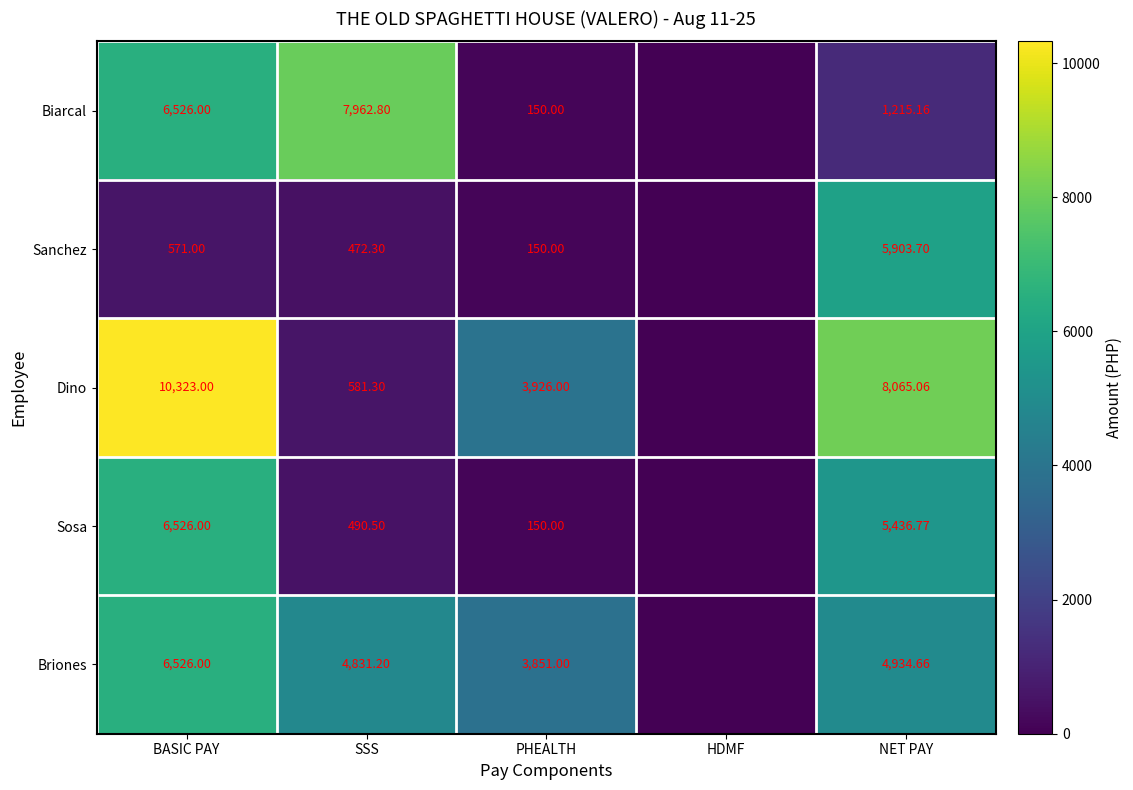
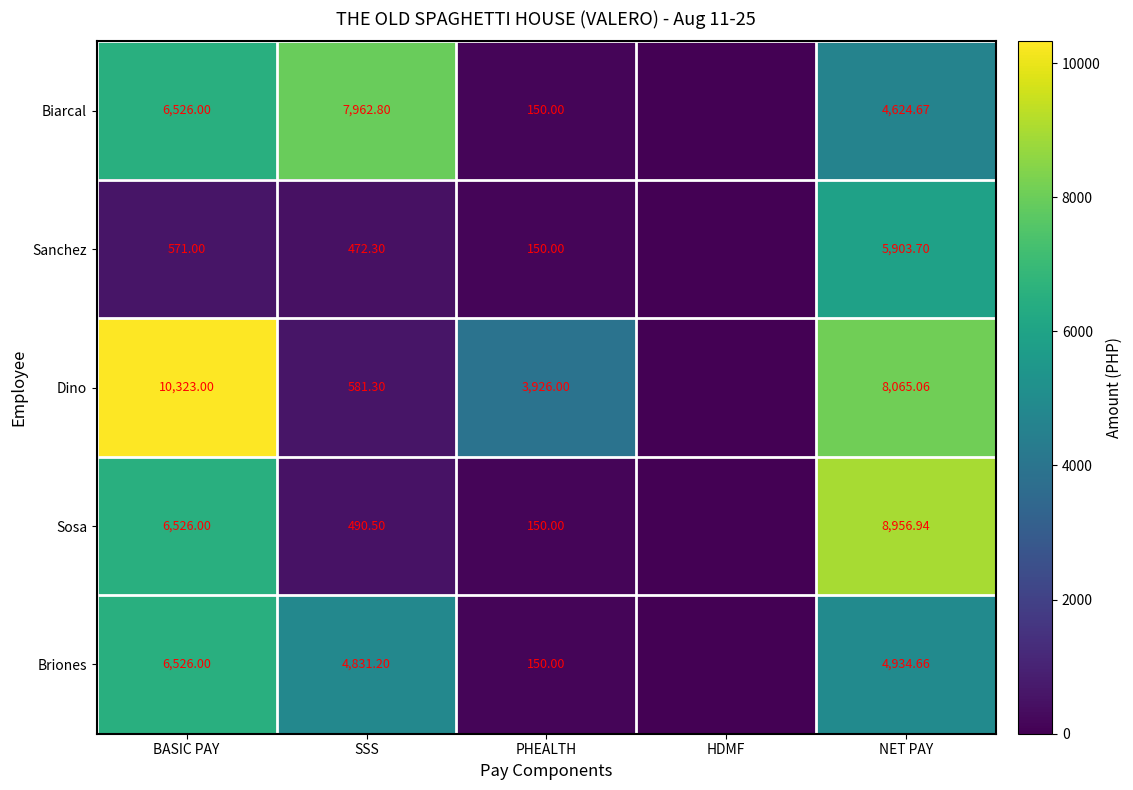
  {
    "Biarcal": {
      "BASIC PAY": "6,526.00",
      "SSS": "7,962.80",
      "PHEALTH": "150.00",
-     "NET PAY": "1,215.16"
+     "NET PAY": "4,624.67"
    },
    "Sanchez": {
      "BASIC PAY": "571.00",
      "SSS": "472.30",
      "PHEALTH": "150.00",
      "NET PAY": "5,903.70"
    },
    "Dino": {
      "BASIC PAY": "10,323.00",
      "SSS": "581.30",
      "PHEALTH": "3,926.00",
      "NET PAY": "8,065.06"
    },
    "Sosa": {
      "BASIC PAY": "6,526.00",
      "SSS": "490.50",
      "PHEALTH": "150.00",
-     "NET PAY": "5,436.77"
+     "NET PAY": "8,956.94"
    },
    "Briones": {
      "BASIC PAY": "6,526.00",
      "SSS": "4,831.20",
-     "PHEALTH": "3,851.00",
+     "PHEALTH": "150.00",
      "NET PAY": "4,934.66"
    }
  }
